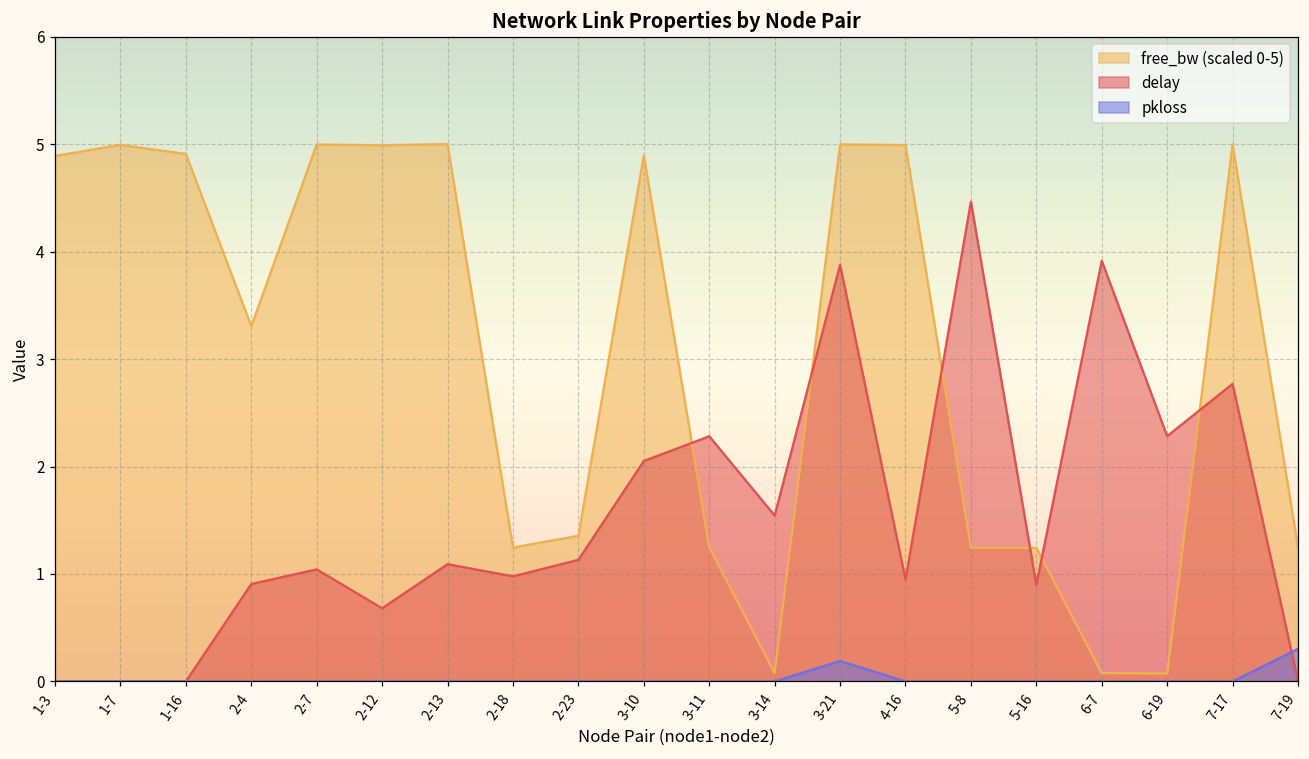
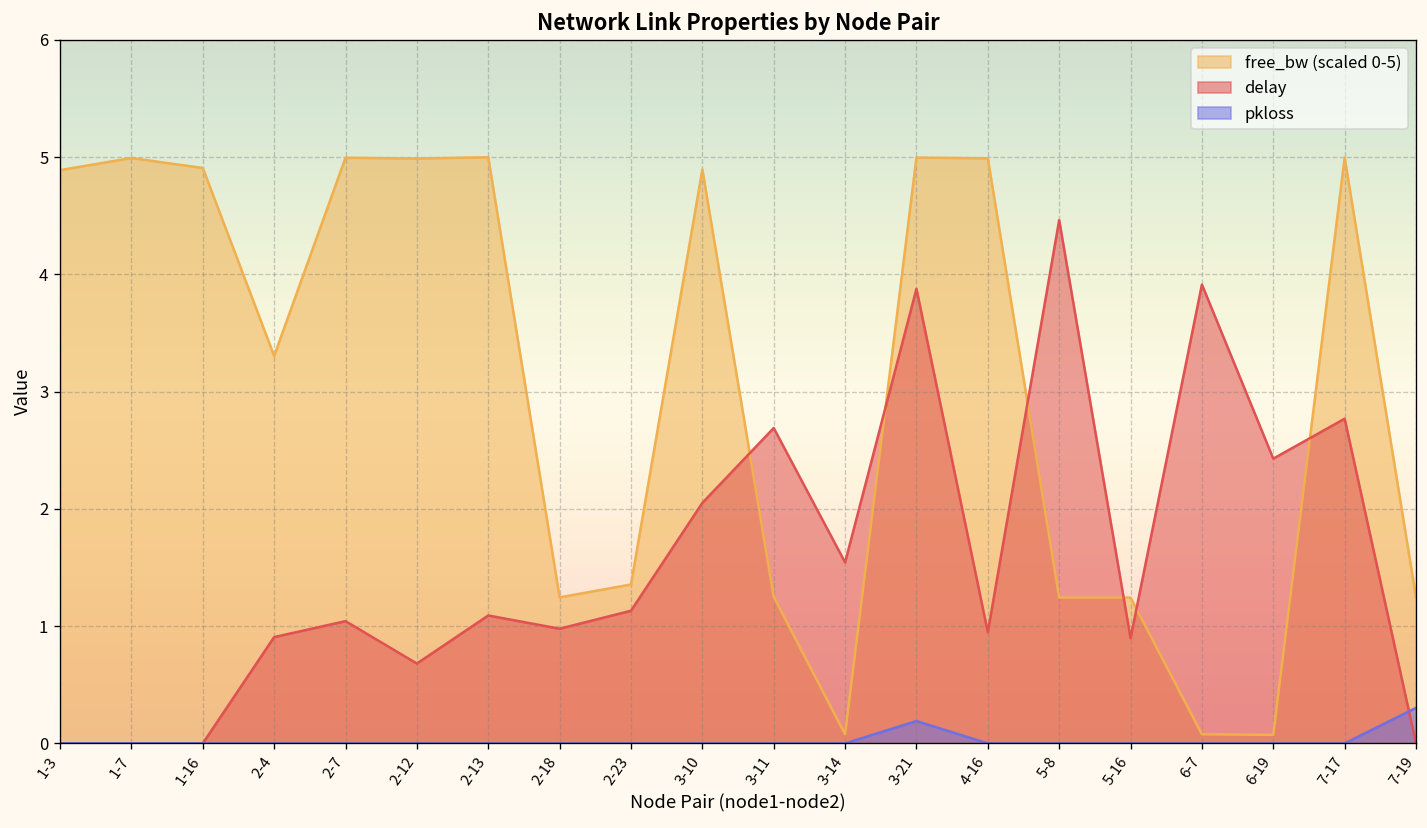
  {
    "free_bw (scaled 0-5)": {
      "1-3": 4.9,
      "1-7": 5.0,
      "1-16": 4.9,
      "2-4": 3.3,
      "2-7": 5.0,
      "2-12": 5.0,
      "2-13": 5.0,
      "2-18": 1.2,
      "2-23": 1.4,
      "3-10": 4.9,
      "3-11": 1.3,
      "3-14": 0.1,
      "3-21": 5.0,
      "4-16": 5.0,
      "5-8": 1.2,
      "5-16": 1.2,
      "6-7": 0.1,
      "6-19": 0.1,
      "7-17": 5.0,
      "7-19": 1.2
    },
    "delay": {
      "2-4": 0.9,
      "2-7": 1.0,
      "2-12": 0.7,
      "2-13": 1.1,
      "2-18": 1.0,
      "2-23": 1.1,
      "3-10": 2.1,
-     "3-11": 2.3,
+     "3-11": 2.7,
      "3-14": 1.5,
      "3-21": 3.9,
      "4-16": 0.9,
      "5-8": 4.5,
      "5-16": 0.9,
      "6-7": 3.9,
-     "6-19": 2.3,
+     "6-19": 2.4,
      "7-17": 2.8,
      "7-19": 0.0
    },
    "pkloss": {
      "2-4": 0.0,
      "2-7": 0.0,
      "2-12": 0.0,
      "2-13": 0.0,
      "2-18": 0.0,
      "2-23": 0.0,
      "3-10": 0.0,
      "3-11": 0.0,
      "3-14": 0.0,
      "3-21": 0.2,
      "4-16": 0.0,
      "5-8": 0.0,
      "5-16": 0.0,
      "6-7": 0.0,
      "6-19": 0.0,
      "7-17": 0.0,
      "7-19": 0.3
    }
  }
